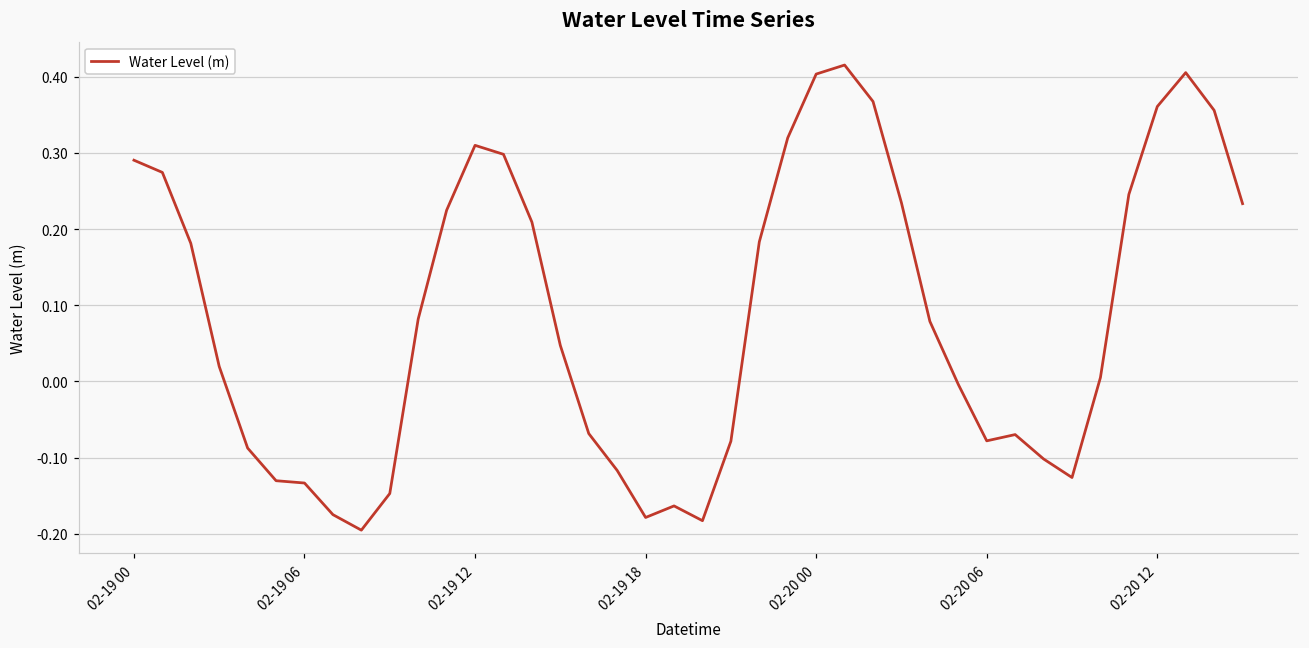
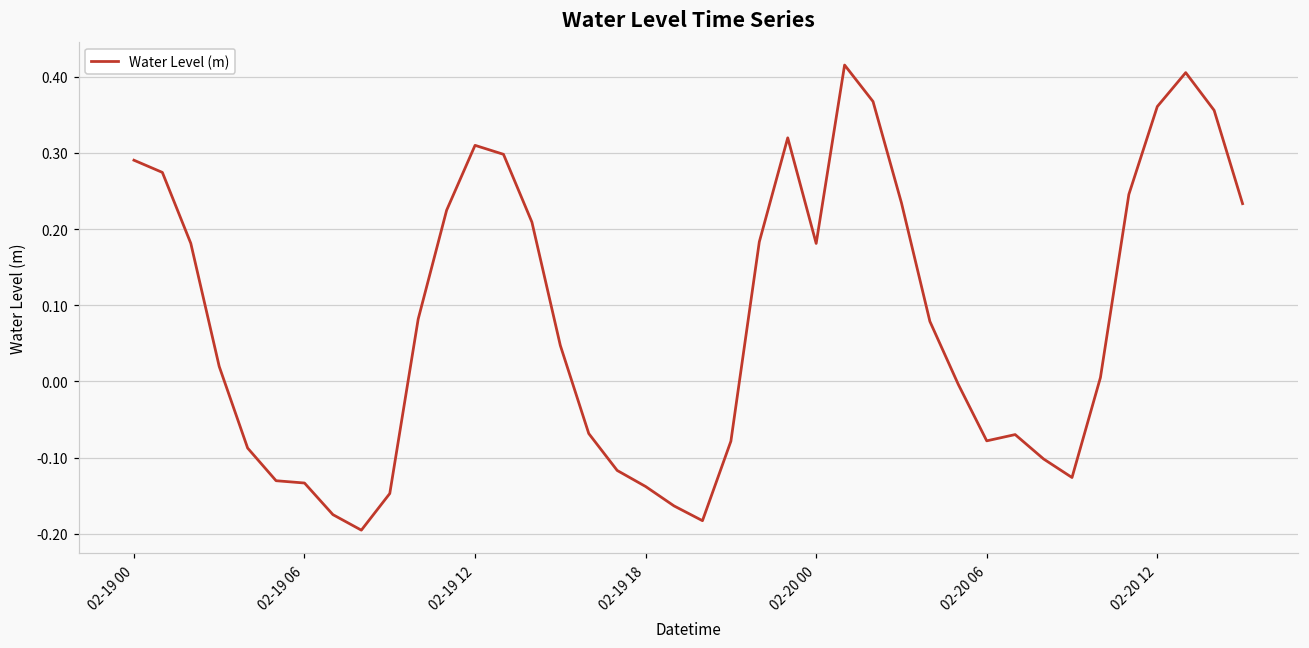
  {
    "02-19 00": 0.29,
    "02-19 06": -0.13,
    "02-19 12": 0.31,
-   "02-19 18": -0.18,
-   "02-20 00": 0.40,
+   "02-19 18": -0.14,
+   "02-20 00": 0.18,
    "02-20 06": -0.08,
    "02-20 12": 0.36
  }
